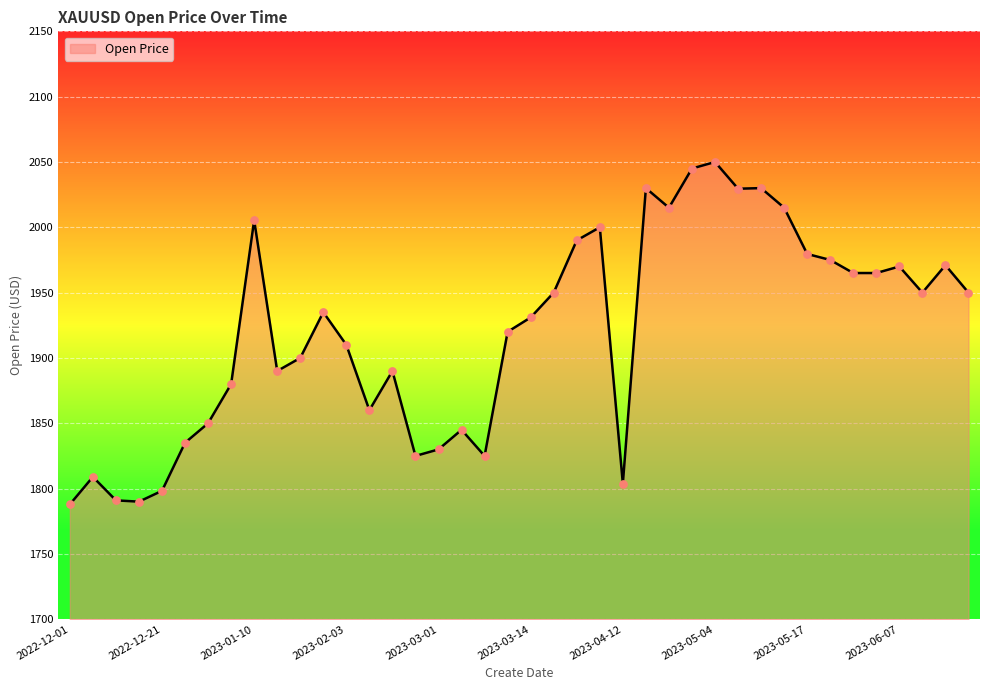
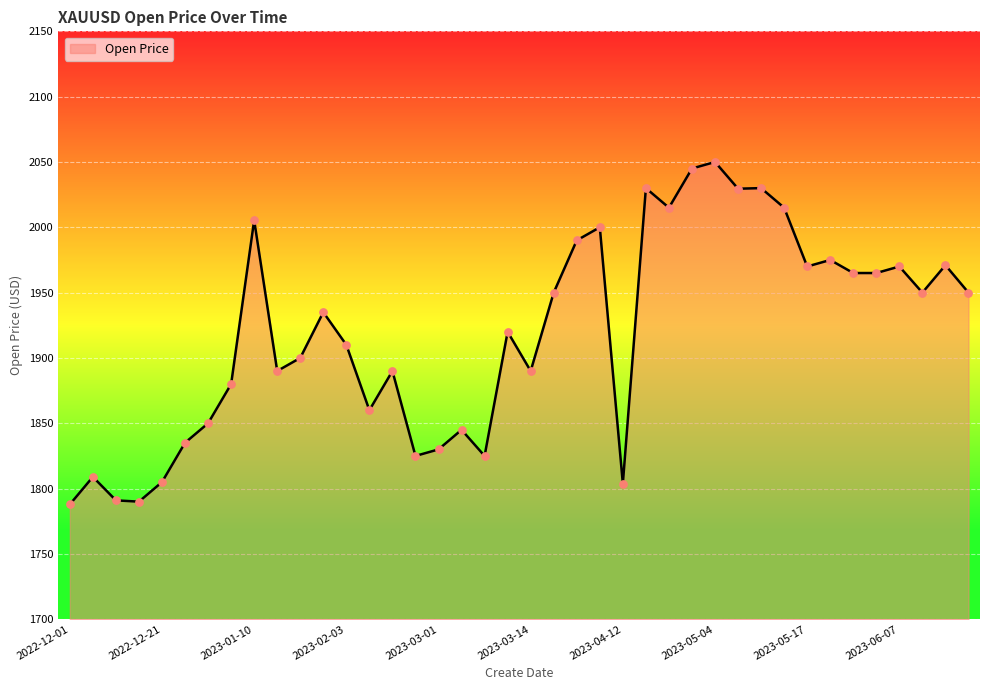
  {
    "2022-12-01": 1788,
-   "2022-12-21": 1798,
+   "2022-12-21": 1805,
    "2023-01-10": 2005,
    "2023-02-03": 1910,
    "2023-03-01": 1830,
-   "2023-03-14": 1931,
+   "2023-03-14": 1890,
    "2023-04-12": 1804,
-   "2023-05-17": 1980
+   "2023-05-17": 1970
  }
